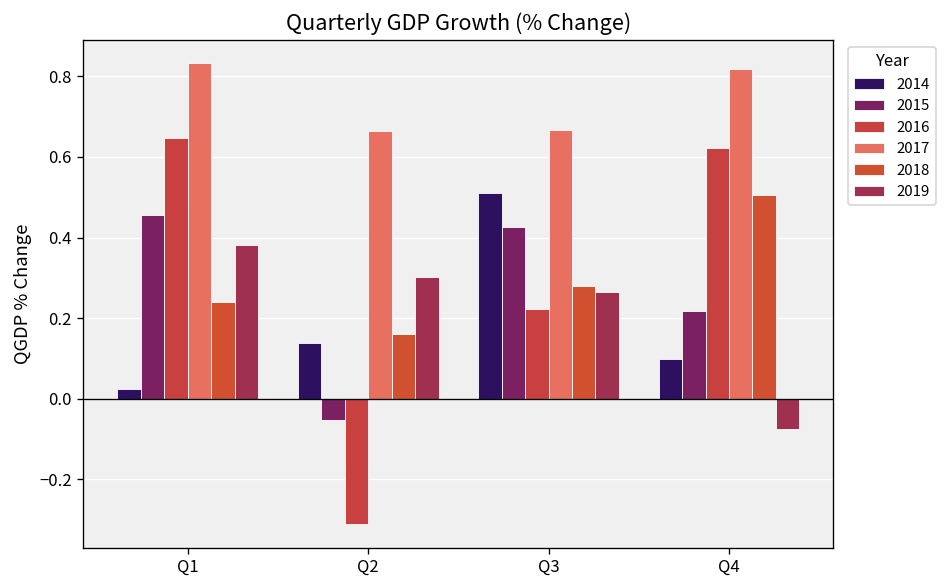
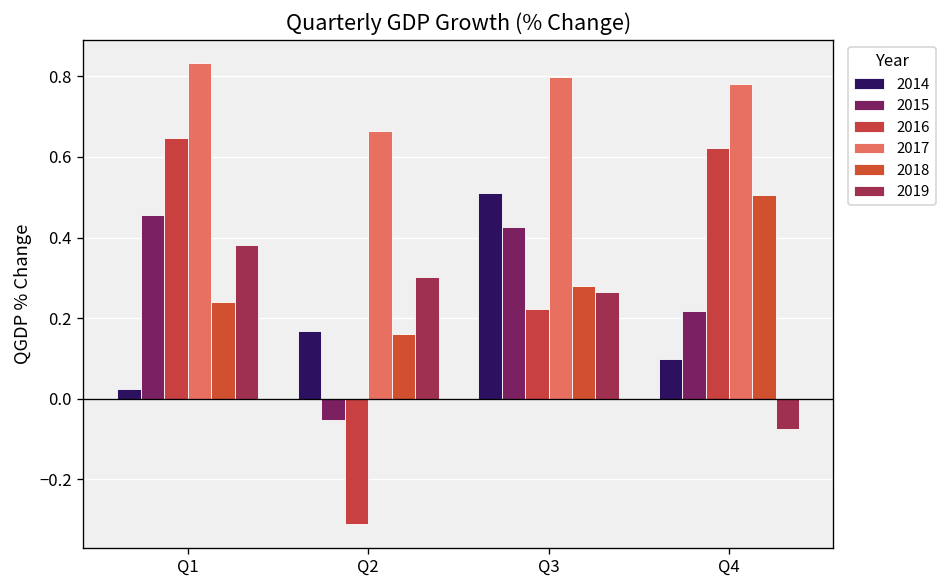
  {
    "2014": {
      "Q1": 0.02,
-     "Q2": 0.14,
+     "Q2": 0.17,
      "Q3": 0.51,
      "Q4": 0.10
    },
    "2017": {
      "Q1": 0.83,
      "Q2": 0.66,
-     "Q3": 0.67,
-     "Q4": 0.82
+     "Q3": 0.80,
+     "Q4": 0.78
    }
  }
